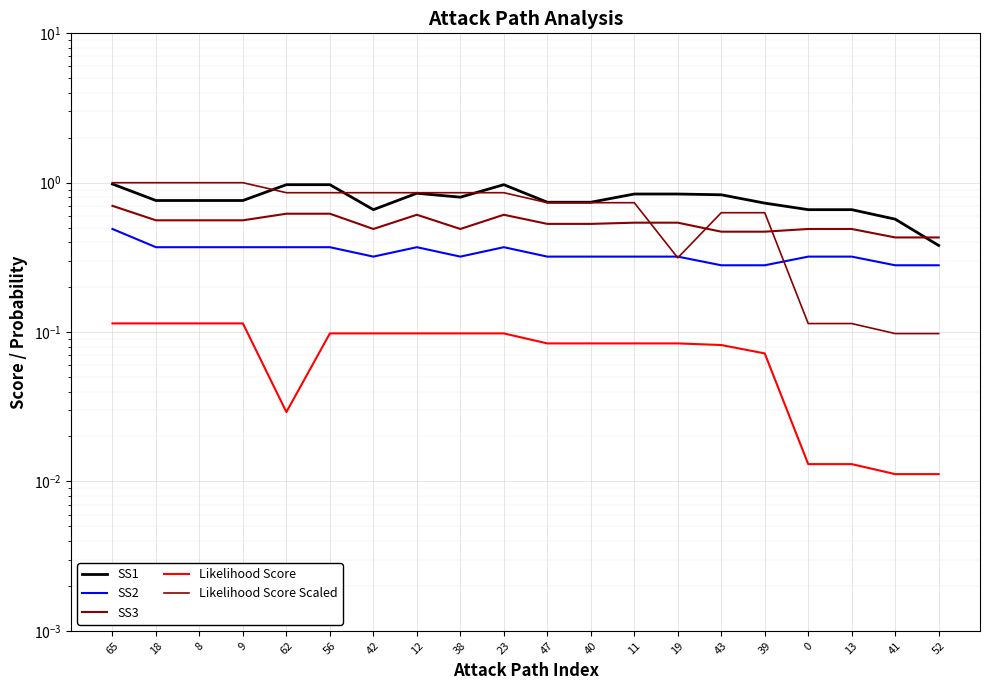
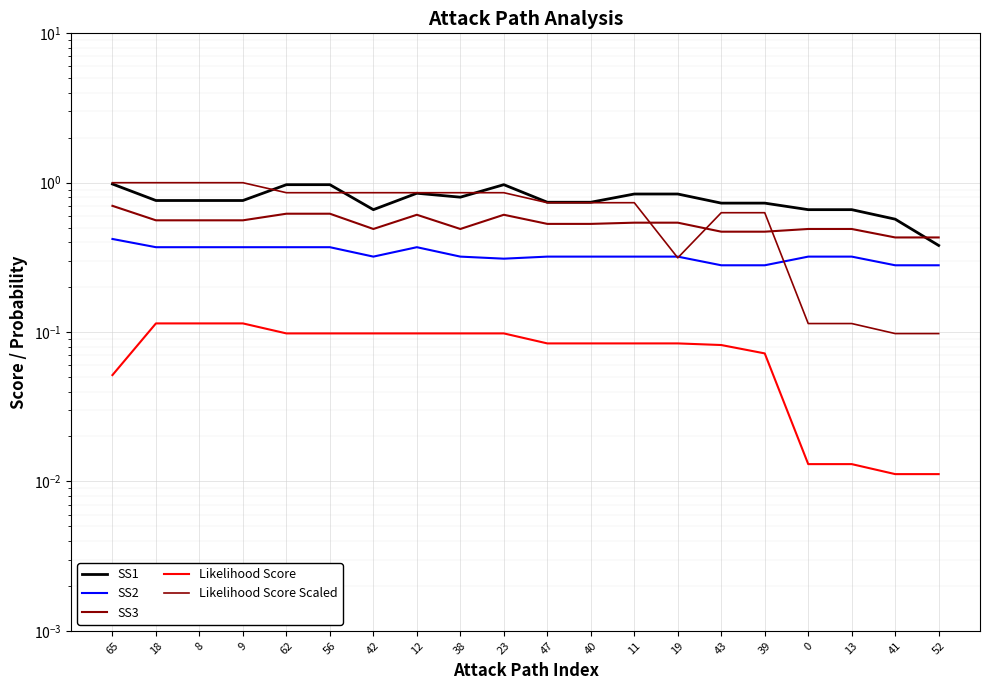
  {
    "SS1": {
      "18": 0.8,
      "8": 0.8,
      "9": 0.8,
      "62": 1.0,
      "56": 1.0,
      "42": 0.7,
      "38": 0.8,
      "23": 1.0,
      "11": 0.8,
      "19": 0.8,
-     "43": 0.8,
+     "43": 0.7,
      "39": 0.7,
      "0": 0.7,
      "13": 0.7,
      "41": 0.57,
      "52": 0.38
    },
    "SS2": {
-     "65": 0.49,
+     "65": 0.42,
      "18": 0.37,
      "8": 0.37,
      "9": 0.37,
      "62": 0.37,
      "56": 0.37,
      "42": 0.32,
      "12": 0.37,
      "38": 0.32,
-     "23": 0.37,
+     "23": 0.31,
      "47": 0.32,
      "40": 0.32,
      "11": 0.32,
      "43": 0.28,
      "39": 0.28,
      "0": 0.32,
      "13": 0.32,
      "41": 0.28,
      "52": 0.28
    },
    "Likelihood Score": {
-     "65": 0.11,
+     "65": 0.052,
      "18": 0.11,
      "8": 0.11,
      "9": 0.11,
-     "62": 0.029,
+     "62": 0.10,
      "56": 0.10,
      "42": 0.10,
      "12": 0.10,
      "38": 0.10,
      "23": 0.10,
      "47": 0.08,
      "40": 0.08,
      "11": 0.08,
      "19": 0.08,
      "43": 0.08,
      "39": 0.07,
      "0": 0.013,
      "13": 0.013,
      "41": 0.011,
      "52": 0.011
    }
  }
